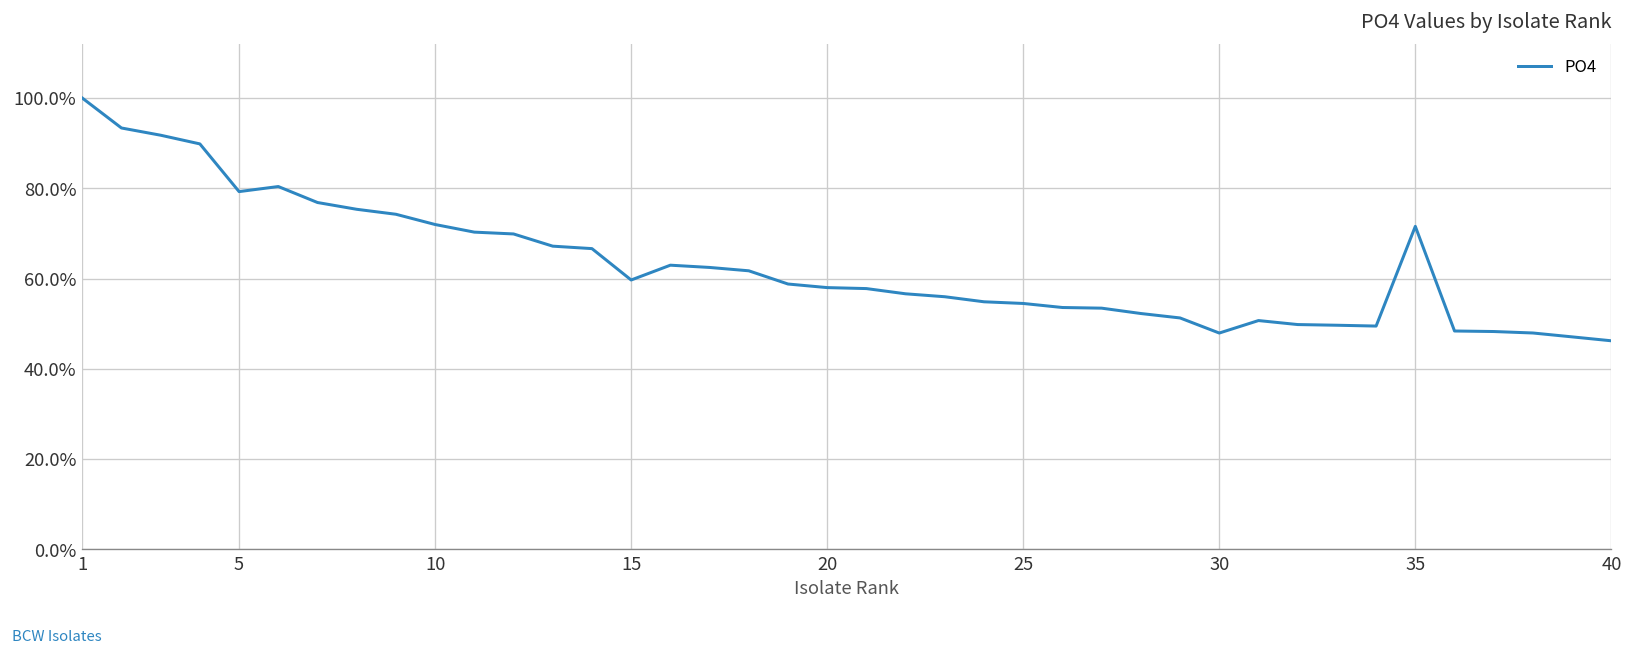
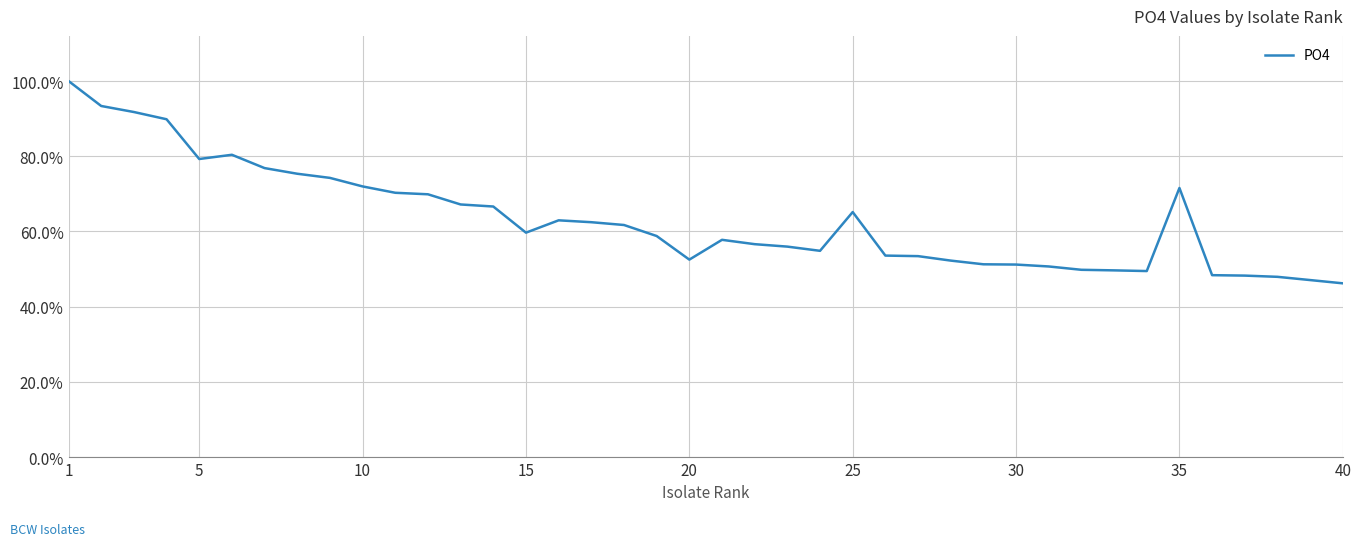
  {
    "1": "100%",
    "5": "79%",
    "10": "72%",
    "15": "60%",
-   "20": "58%",
-   "25": "54%",
-   "30": "48%",
+   "20": "53%",
+   "25": "65%",
+   "30": "51%",
    "35": "72%",
    "40": "46%"
  }
